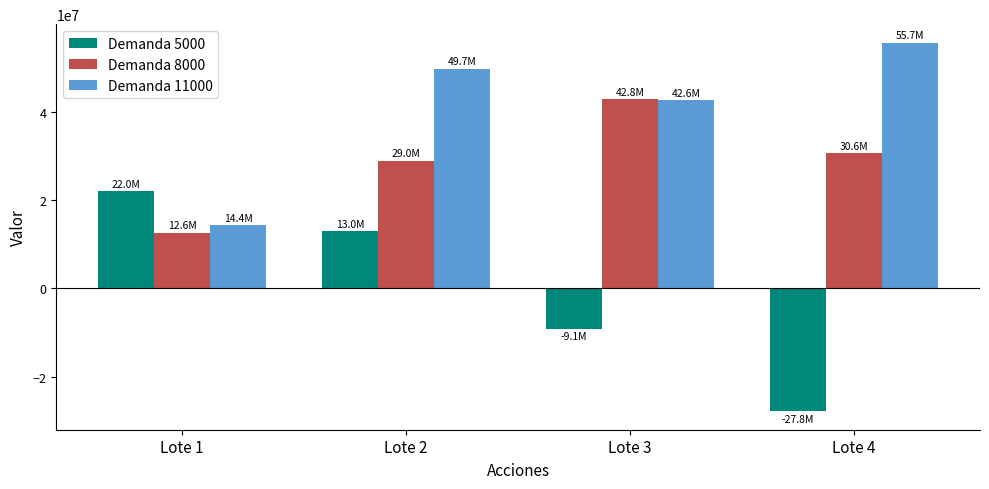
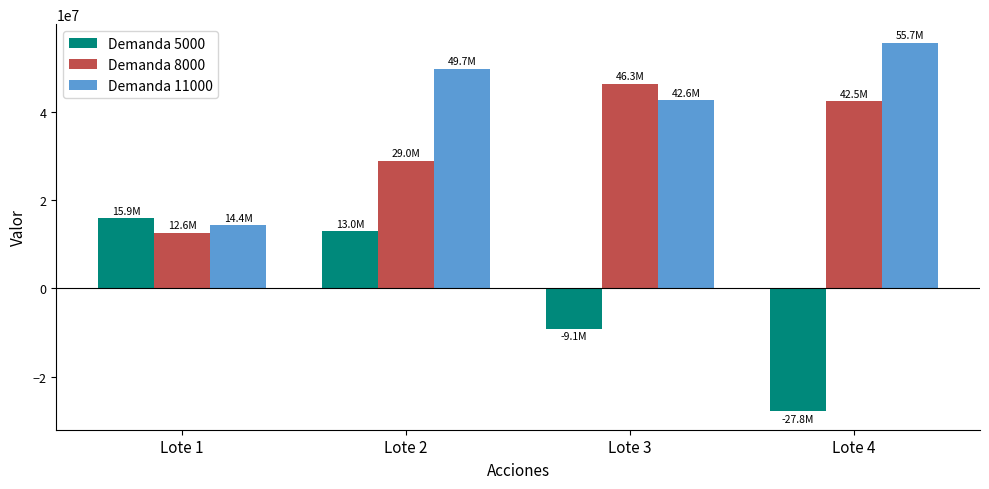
  {
    "Demanda 5000": {
-     "Lote 1": "22.0M",
+     "Lote 1": "15.9M",
      "Lote 2": "13.0M",
      "Lote 3": "-9.1M",
      "Lote 4": "-27.8M"
    },
    "Demanda 8000": {
      "Lote 1": "12.6M",
      "Lote 2": "29.0M",
-     "Lote 3": "42.8M",
-     "Lote 4": "30.6M"
+     "Lote 3": "46.3M",
+     "Lote 4": "42.5M"
    },
    "Demanda 11000": {
      "Lote 1": "14.4M",
      "Lote 2": "49.7M",
      "Lote 3": "42.6M",
      "Lote 4": "55.7M"
    }
  }
